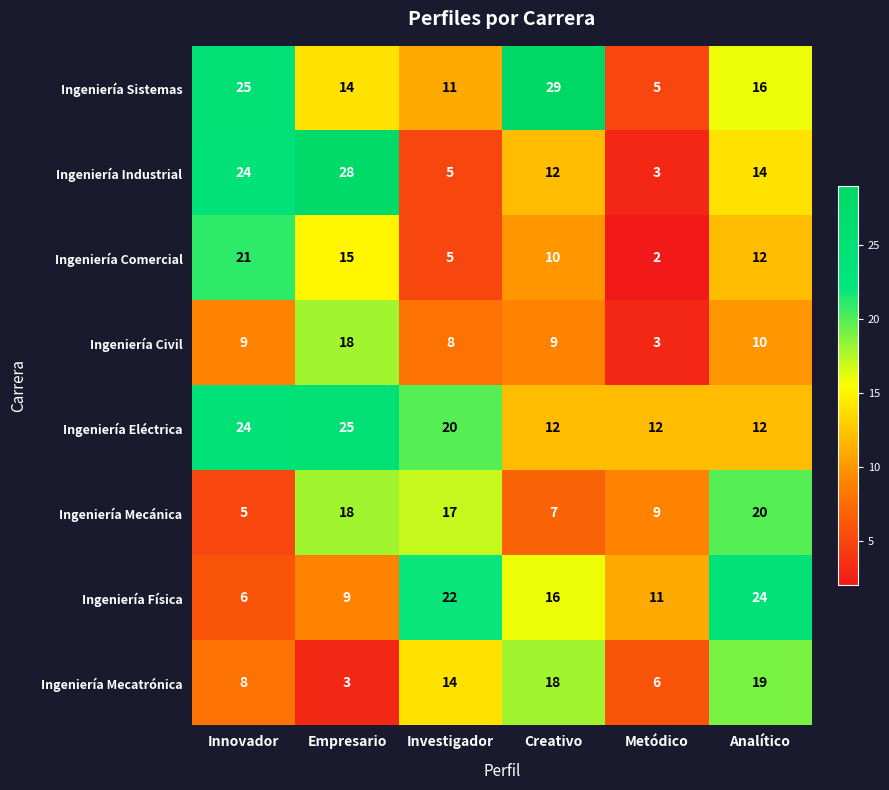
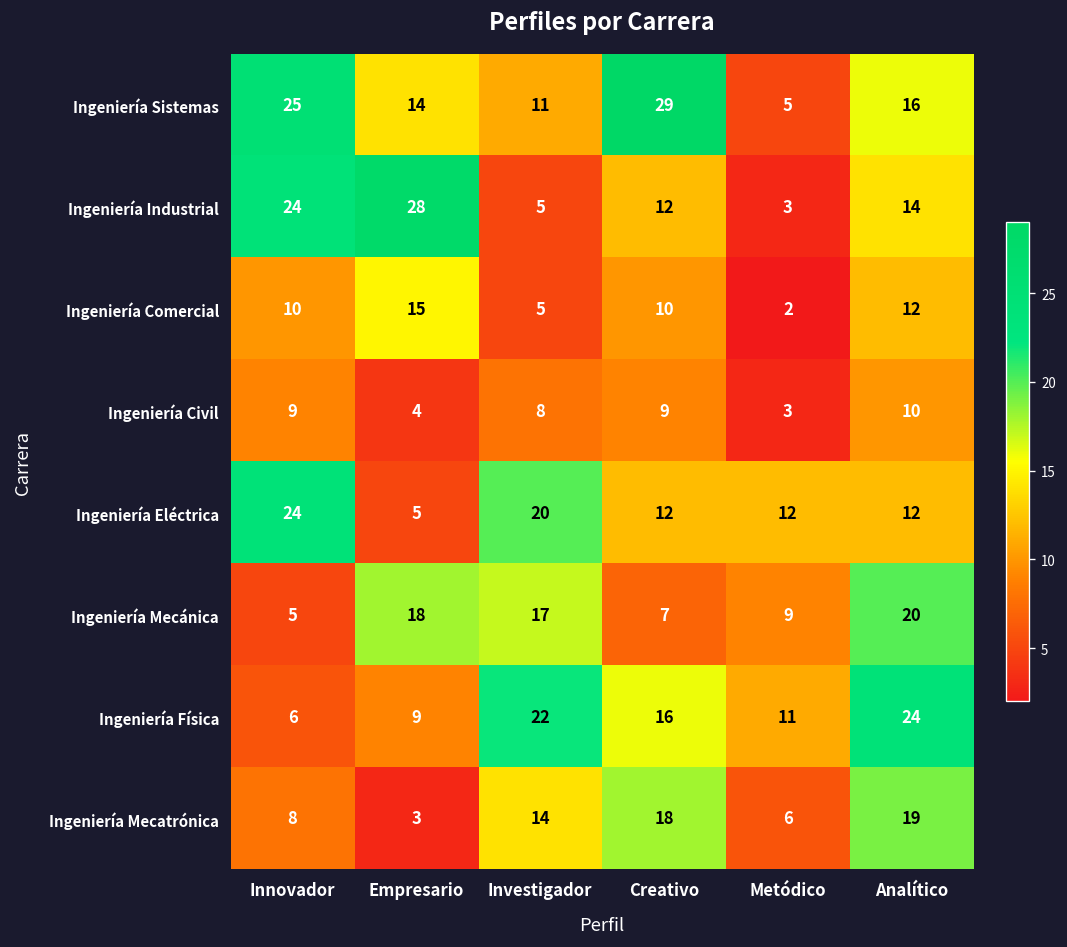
  {
    "Ingeniería Sistemas": {
      "Innovador": 25,
      "Empresario": 14,
      "Investigador": 11,
      "Creativo": 29,
      "Metódico": 5,
      "Analítico": 16
    },
    "Ingeniería Industrial": {
      "Innovador": 24,
      "Empresario": 28,
      "Investigador": 5,
      "Creativo": 12,
      "Metódico": 3,
      "Analítico": 14
    },
    "Ingeniería Comercial": {
-     "Innovador": 21,
+     "Innovador": 10,
      "Empresario": 15,
      "Investigador": 5,
      "Creativo": 10,
      "Metódico": 2,
      "Analítico": 12
    },
    "Ingeniería Civil": {
      "Innovador": 9,
-     "Empresario": 18,
+     "Empresario": 4,
      "Investigador": 8,
      "Creativo": 9,
      "Metódico": 3,
      "Analítico": 10
    },
    "Ingeniería Eléctrica": {
      "Innovador": 24,
-     "Empresario": 25,
+     "Empresario": 5,
      "Investigador": 20,
      "Creativo": 12,
      "Metódico": 12,
      "Analítico": 12
    },
    "Ingeniería Mecánica": {
      "Innovador": 5,
      "Empresario": 18,
      "Investigador": 17,
      "Creativo": 7,
      "Metódico": 9,
      "Analítico": 20
    },
    "Ingeniería Física": {
      "Innovador": 6,
      "Empresario": 9,
      "Investigador": 22,
      "Creativo": 16,
      "Metódico": 11,
      "Analítico": 24
    },
    "Ingeniería Mecatrónica": {
      "Innovador": 8,
      "Empresario": 3,
      "Investigador": 14,
      "Creativo": 18,
      "Metódico": 6,
      "Analítico": 19
    }
  }
